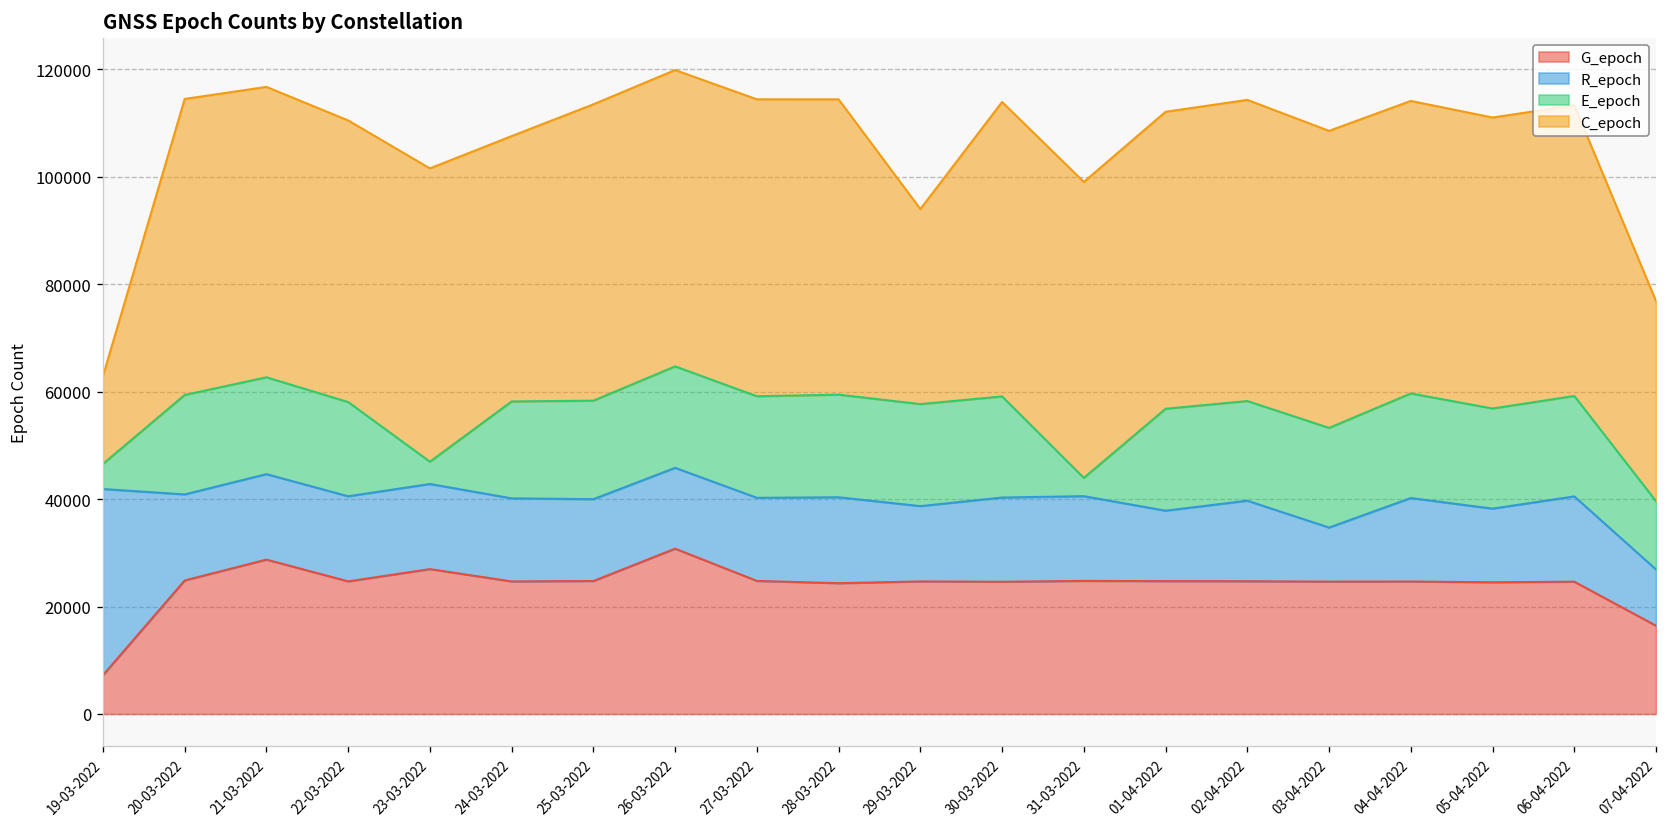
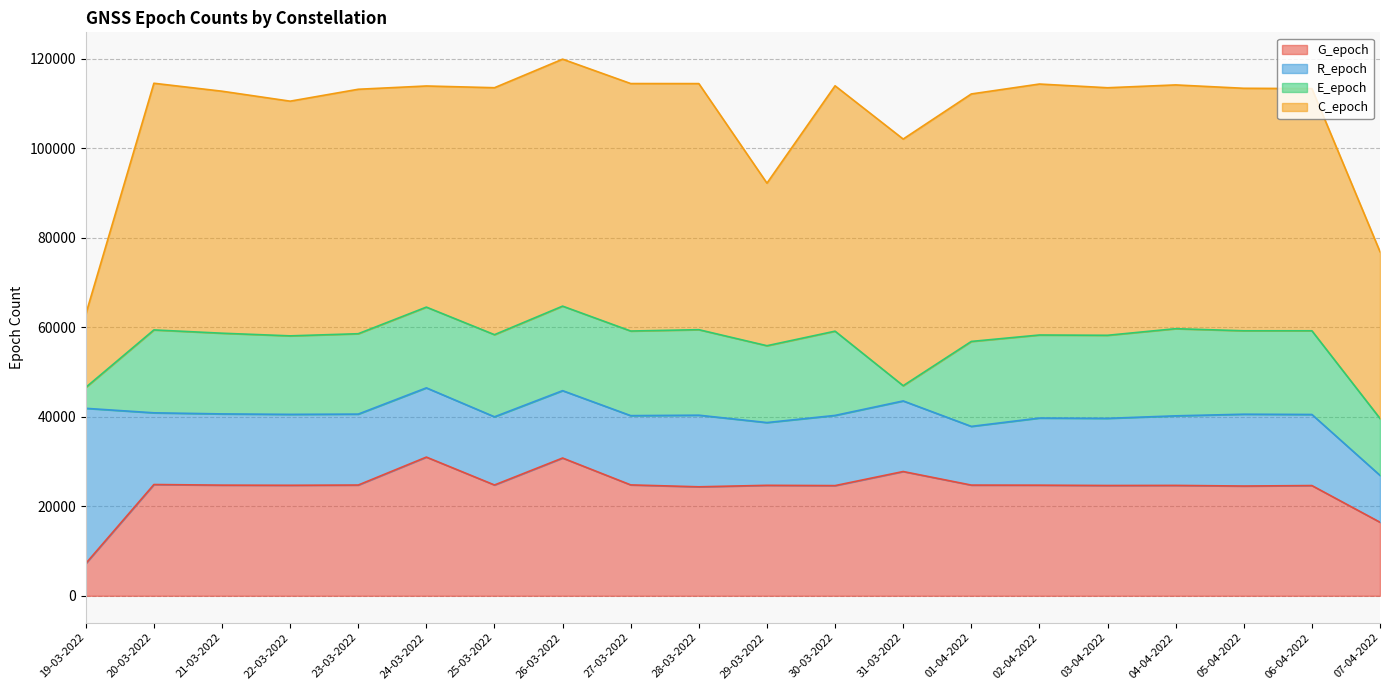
  {
    "G_epoch": {
      "19-03-2022": 7000,
      "20-03-2022": 25000,
-     "21-03-2022": 29000,
+     "21-03-2022": 25000,
      "22-03-2022": 25000,
-     "23-03-2022": 27000,
-     "24-03-2022": 25000,
+     "23-03-2022": 25000,
+     "24-03-2022": 31000,
      "25-03-2022": 25000,
      "26-03-2022": 31000,
      "27-03-2022": 25000,
      "28-03-2022": 24000,
      "29-03-2022": 25000,
      "30-03-2022": 25000,
-     "31-03-2022": 25000,
+     "31-03-2022": 28000,
      "01-04-2022": 25000,
      "02-04-2022": 25000,
      "03-04-2022": 25000,
      "04-04-2022": 25000,
      "05-04-2022": 25000,
      "06-04-2022": 25000,
      "07-04-2022": 16000
    },
    "R_epoch": {
      "19-03-2022": 35000,
      "20-03-2022": 16000,
      "21-03-2022": 16000,
      "22-03-2022": 16000,
      "23-03-2022": 16000,
      "24-03-2022": 15000,
      "25-03-2022": 15000,
      "26-03-2022": 15000,
      "27-03-2022": 15000,
      "28-03-2022": 16000,
      "29-03-2022": 14000,
      "30-03-2022": 16000,
      "31-03-2022": 16000,
      "01-04-2022": 13000,
      "02-04-2022": 15000,
-     "03-04-2022": 10000,
+     "03-04-2022": 15000,
      "04-04-2022": 16000,
-     "05-04-2022": 14000,
+     "05-04-2022": 16000,
      "06-04-2022": 16000,
      "07-04-2022": 10000
    },
    "E_epoch": {
      "19-03-2022": 5000,
      "20-03-2022": 19000,
      "21-03-2022": 18000,
      "22-03-2022": 18000,
-     "23-03-2022": 4000,
+     "23-03-2022": 18000,
      "24-03-2022": 18000,
      "25-03-2022": 18000,
      "26-03-2022": 19000,
      "27-03-2022": 19000,
      "28-03-2022": 19000,
-     "29-03-2022": 19000,
+     "29-03-2022": 17000,
      "30-03-2022": 19000,
      "31-03-2022": 3000,
      "01-04-2022": 19000,
      "02-04-2022": 19000,
      "03-04-2022": 19000,
      "04-04-2022": 19000,
      "05-04-2022": 19000,
      "06-04-2022": 19000,
      "07-04-2022": 13000
    },
    "C_epoch": {
      "19-03-2022": 16000,
      "20-03-2022": 55000,
      "21-03-2022": 54000,
      "22-03-2022": 52000,
      "23-03-2022": 55000,
      "24-03-2022": 49000,
      "25-03-2022": 55000,
      "26-03-2022": 55000,
      "27-03-2022": 55000,
      "28-03-2022": 55000,
      "29-03-2022": 36000,
      "30-03-2022": 55000,
      "31-03-2022": 55000,
      "01-04-2022": 55000,
      "02-04-2022": 56000,
      "03-04-2022": 55000,
      "04-04-2022": 54000,
      "05-04-2022": 54000,
      "07-04-2022": 37000
    }
  }
